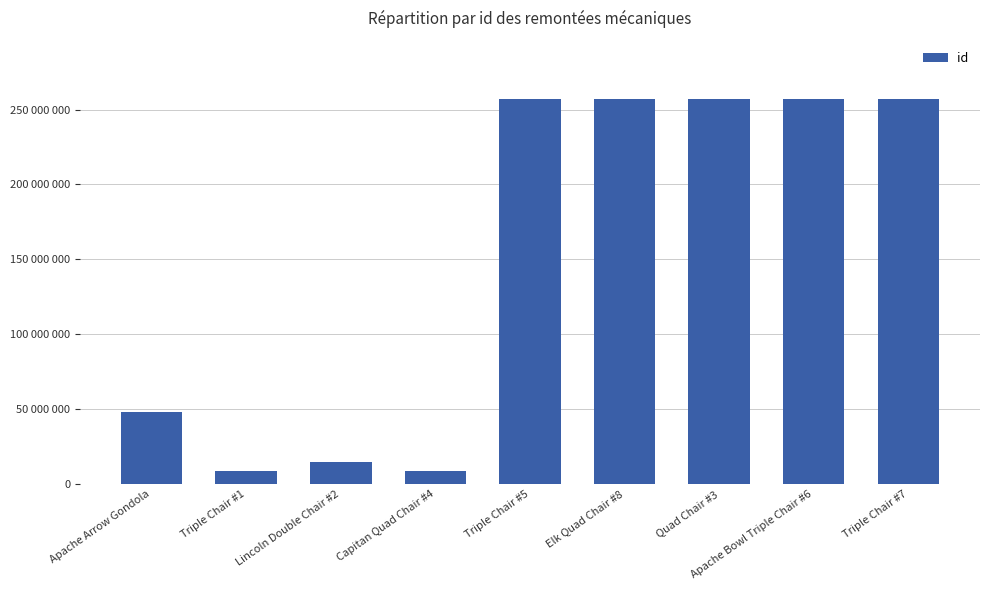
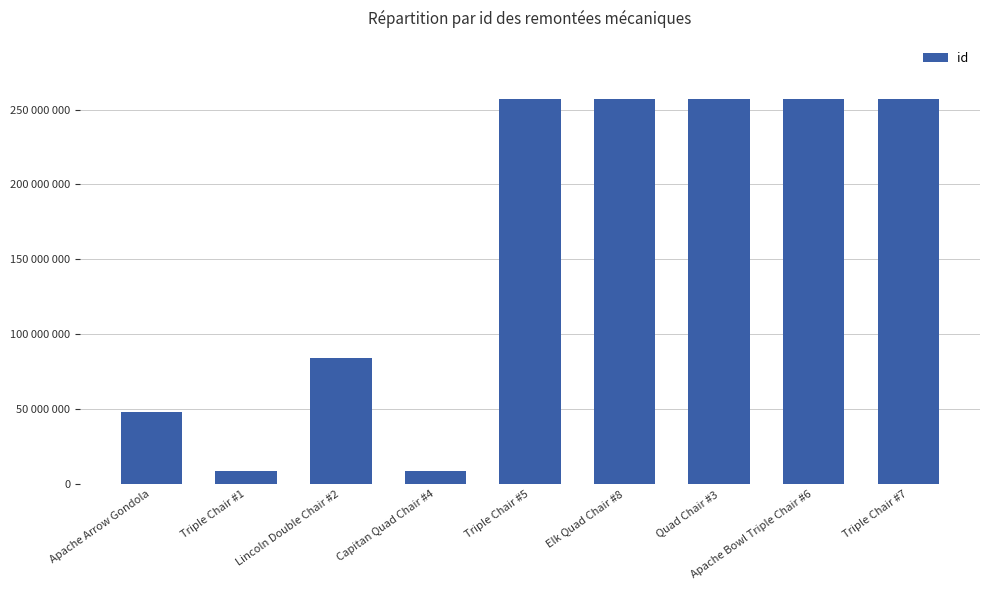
  {
    "Apache Arrow Gondola": 48000000,
    "Triple Chair #1": 9000000,
-   "Lincoln Double Chair #2": 15000000,
+   "Lincoln Double Chair #2": 84000000,
    "Capitan Quad Chair #4": 9000000,
    "Triple Chair #5": 257000000,
    "Elk Quad Chair #8": 257000000,
    "Quad Chair #3": 257000000,
    "Apache Bowl Triple Chair #6": 257000000,
    "Triple Chair #7": 257000000
  }
